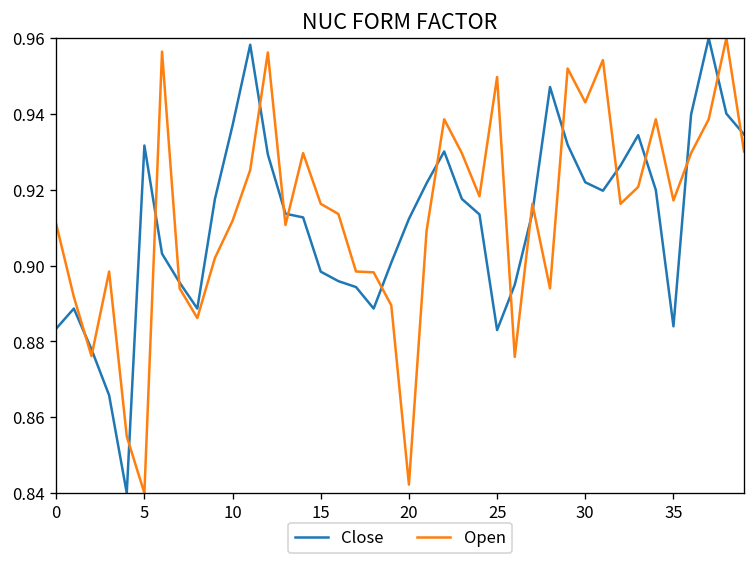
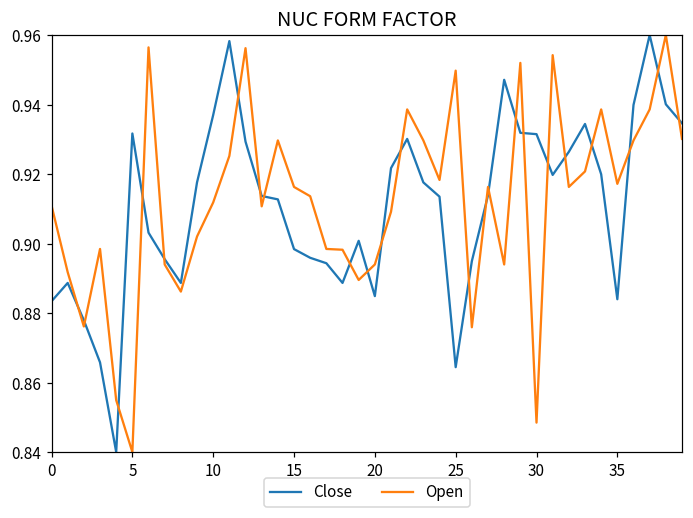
  {
    "Close": {
      "0": 0.883,
      "5": 0.932,
      "10": 0.937,
      "15": 0.898,
-     "20": 0.912,
-     "25": 0.883,
-     "30": 0.922,
+     "20": 0.885,
+     "25": 0.864,
+     "30": 0.931,
      "35": 0.884
    },
    "Open": {
      "0": 0.911,
      "5": 0.840,
      "10": 0.912,
      "15": 0.916,
-     "20": 0.842,
+     "20": 0.894,
      "25": 0.950,
-     "30": 0.943,
+     "30": 0.848,
      "35": 0.917
    }
  }
